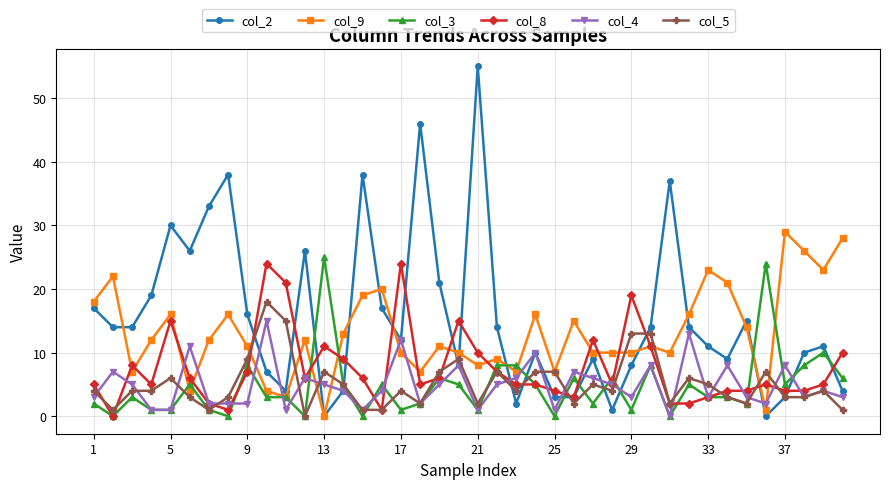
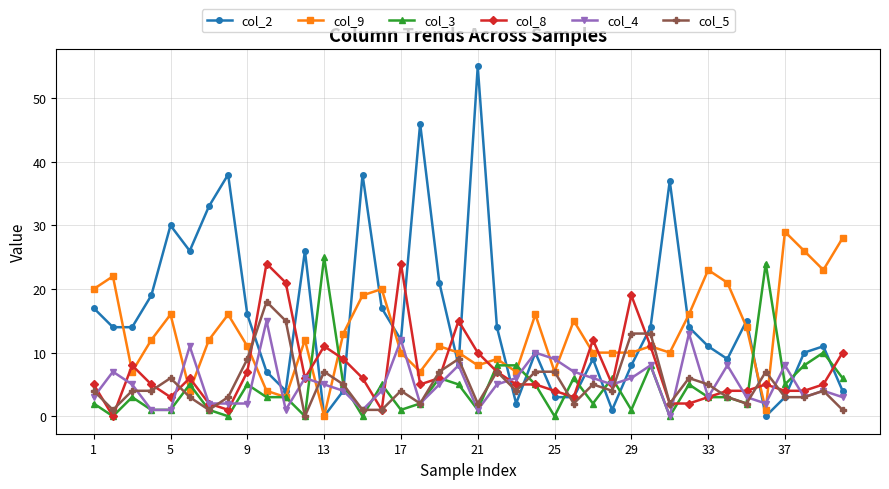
  {
    "col_2": {
      "1": 17,
      "5": 30,
      "9": 16,
      "21": 55,
      "25": 3,
      "29": 8,
      "33": 11
    },
    "col_9": {
-     "1": 18,
+     "1": 20,
      "5": 16,
      "9": 11,
      "17": 10,
      "21": 8,
      "29": 10,
      "33": 23,
      "37": 29
    },
    "col_3": {
      "1": 2,
-     "9": 8,
+     "9": 5,
      "13": 25,
      "17": 1,
      "25": 0,
      "29": 1,
      "37": 5
    },
    "col_8": {
      "1": 5,
-     "5": 15,
+     "5": 3,
      "9": 7,
      "13": 11,
      "17": 24,
      "21": 10,
      "25": 4,
      "29": 19,
      "37": 4
    },
    "col_4": {
      "1": 3,
      "9": 2,
      "13": 5,
-     "25": 1,
-     "29": 3,
+     "25": 9,
+     "29": 6,
      "37": 8
    },
    "col_5": {
      "1": 4,
      "5": 6,
      "9": 9,
      "13": 7,
      "17": 4,
      "21": 2,
      "29": 13,
      "33": 5
    }
  }
